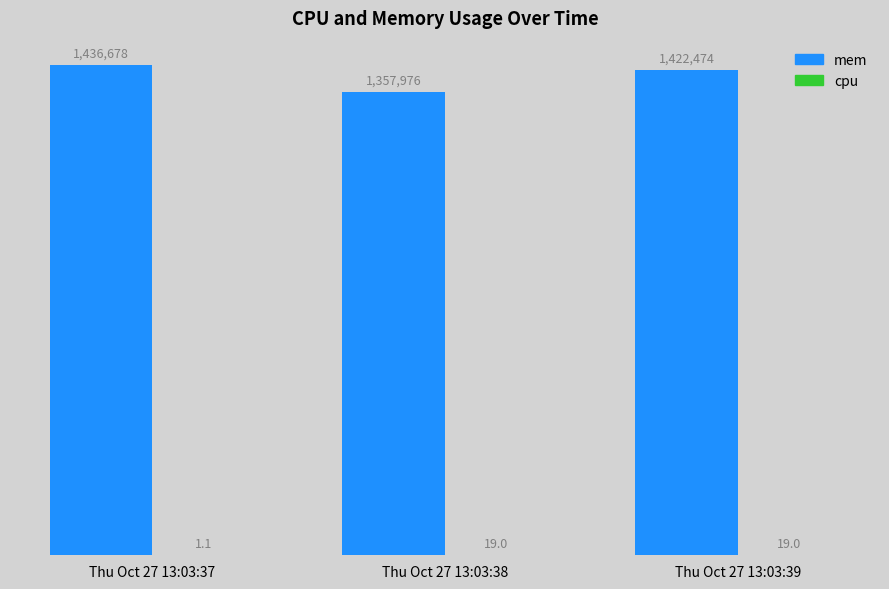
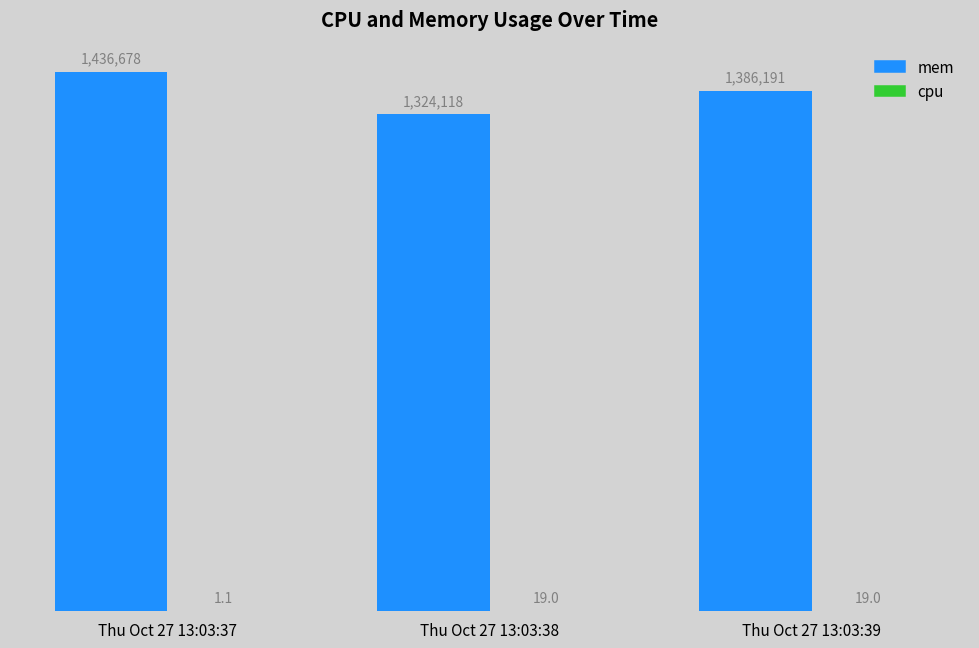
  {
    "mem": {
      "Thu Oct 27 13:03:37": "1,436,678",
-     "Thu Oct 27 13:03:38": "1,357,976",
-     "Thu Oct 27 13:03:39": "1,422,474"
+     "Thu Oct 27 13:03:38": "1,324,118",
+     "Thu Oct 27 13:03:39": "1,386,191"
    },
    "cpu": {
      "Thu Oct 27 13:03:37": "1.1",
      "Thu Oct 27 13:03:38": "19.0",
      "Thu Oct 27 13:03:39": "19.0"
    }
  }
